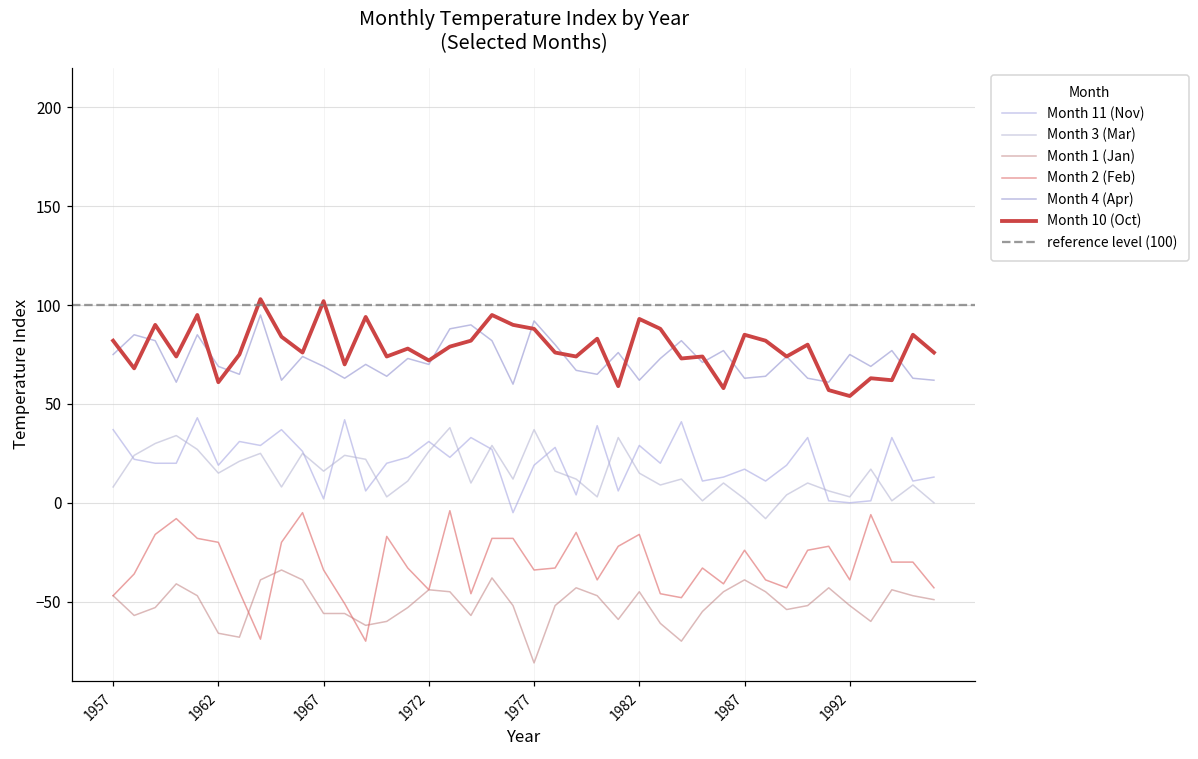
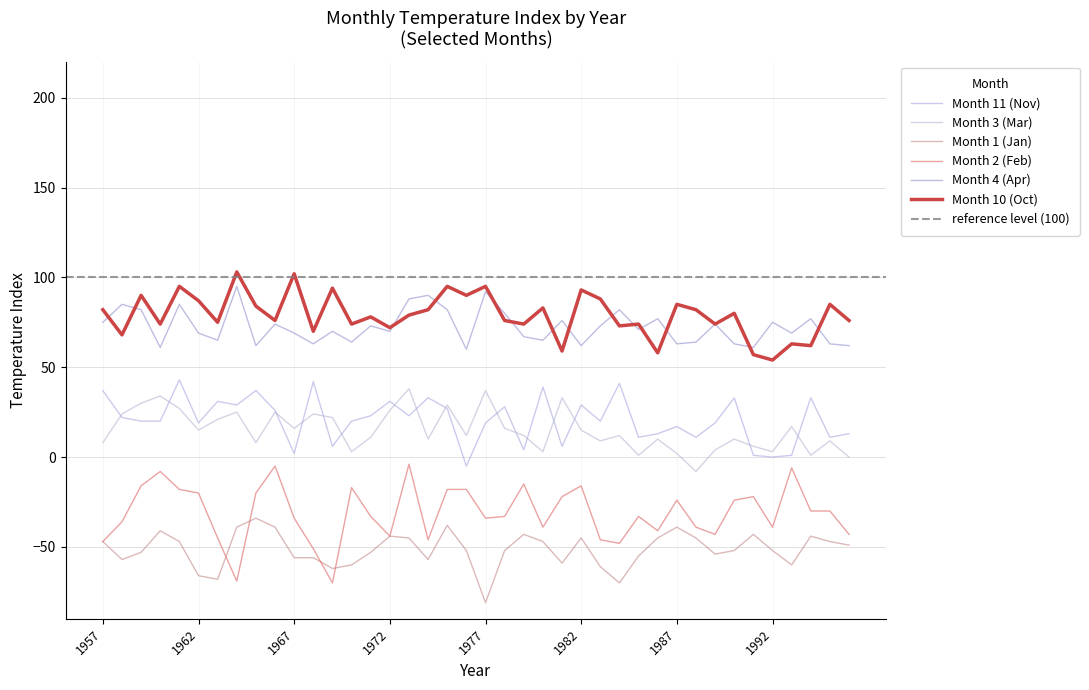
  {
    "Month 10 (Oct)": {
      "1957": 82,
-     "1962": 61,
+     "1962": 87,
      "1967": 102,
      "1972": 72,
-     "1977": 88,
+     "1977": 95,
      "1982": 93,
      "1987": 85,
      "1992": 54
    }
  }
